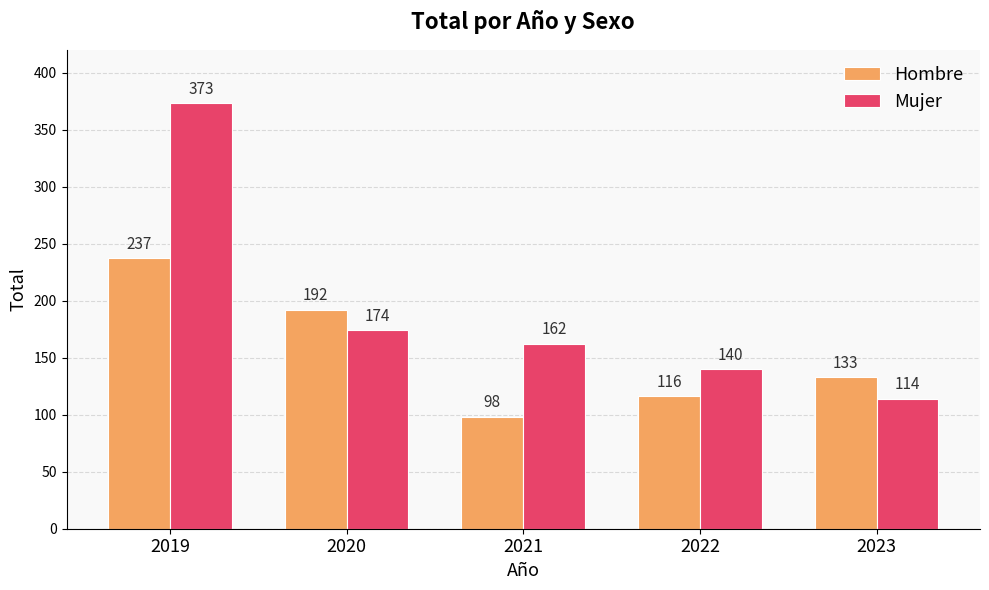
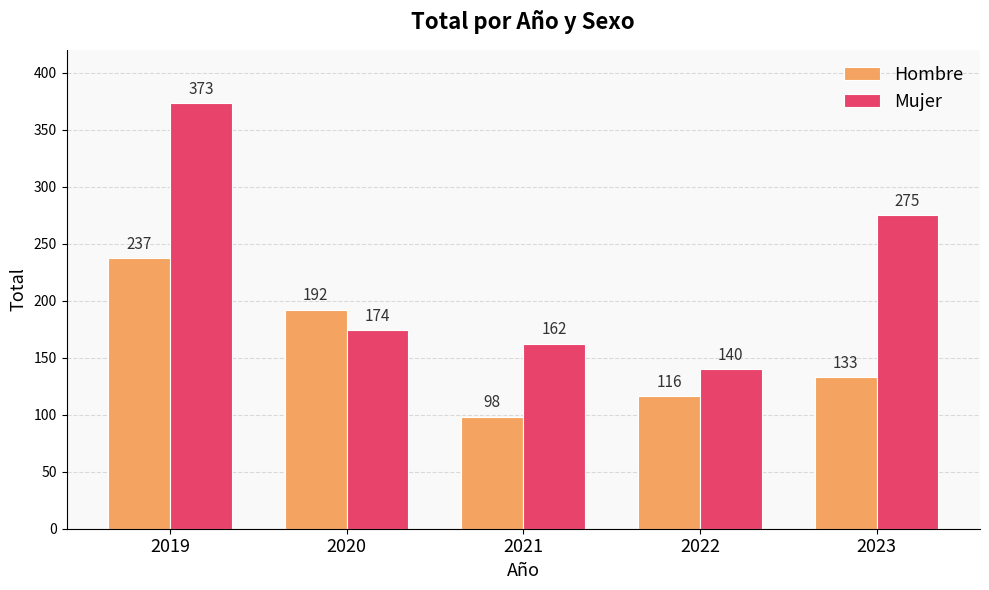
  {
    "Hombre": {
      "2019": 237,
      "2020": 192,
      "2021": 98,
      "2022": 116,
      "2023": 133
    },
    "Mujer": {
      "2019": 373,
      "2020": 174,
      "2021": 162,
      "2022": 140,
-     "2023": 114
+     "2023": 275
    }
  }
